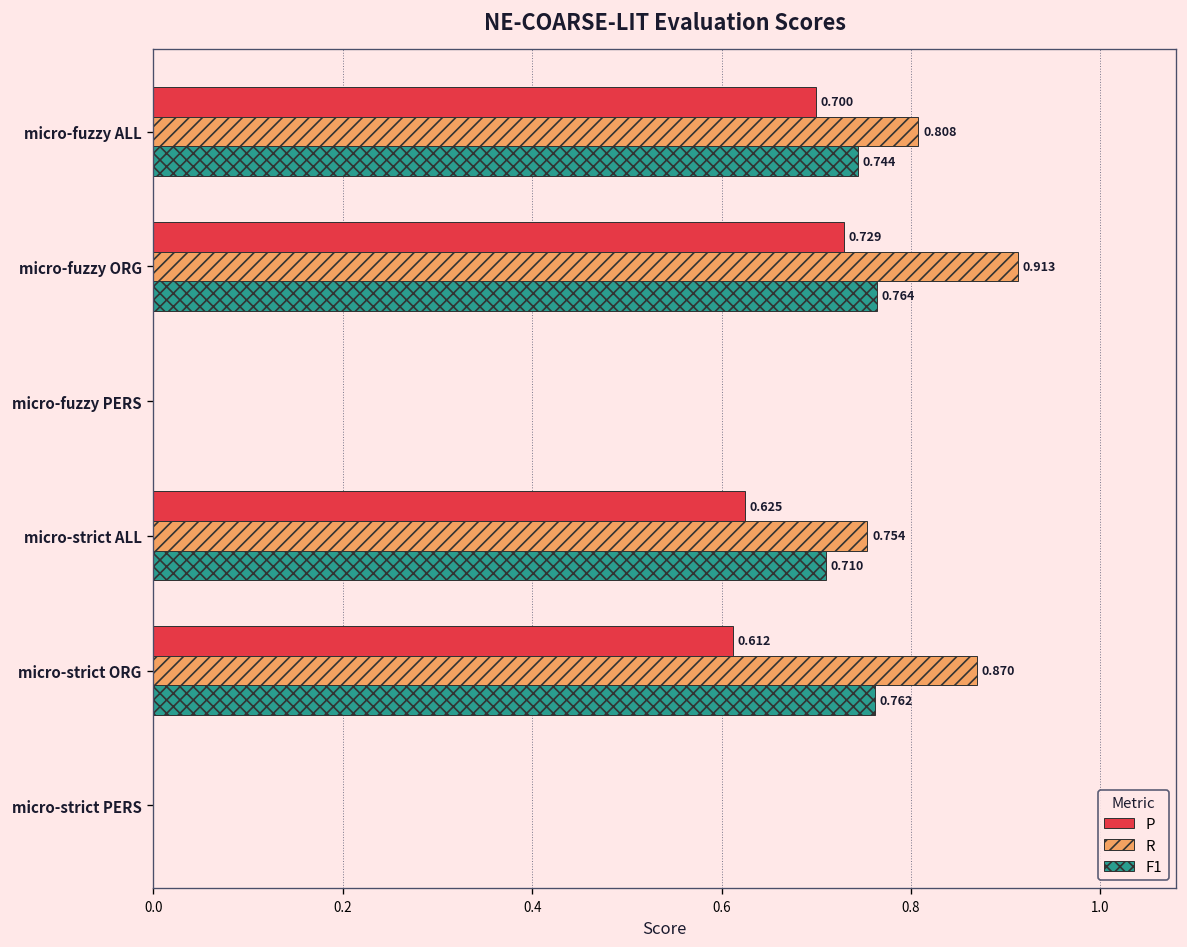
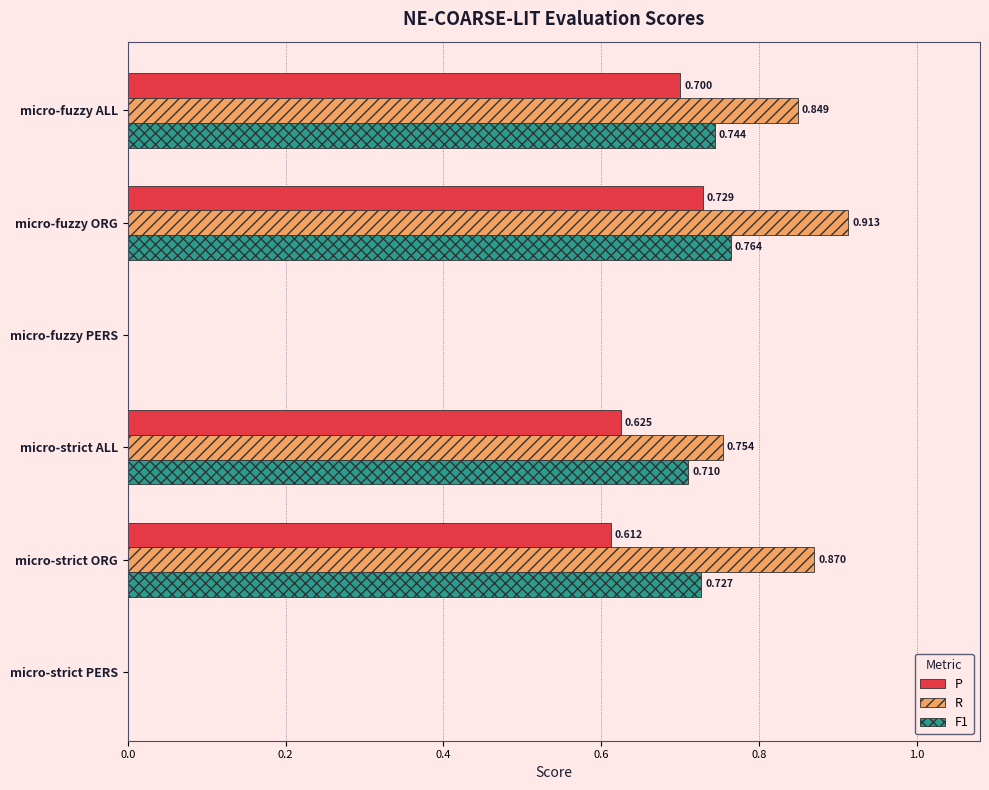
  {
    "P": {
      "micro-fuzzy ALL": 0.700,
      "micro-fuzzy ORG": 0.729,
      "micro-strict ALL": 0.625,
      "micro-strict ORG": 0.612
    },
    "R": {
-     "micro-fuzzy ALL": 0.808,
+     "micro-fuzzy ALL": 0.849,
      "micro-fuzzy ORG": 0.913,
      "micro-strict ALL": 0.754,
      "micro-strict ORG": 0.870
    },
    "F1": {
      "micro-fuzzy ALL": 0.744,
      "micro-fuzzy ORG": 0.764,
      "micro-strict ALL": 0.710,
-     "micro-strict ORG": 0.762
+     "micro-strict ORG": 0.727
    }
  }
